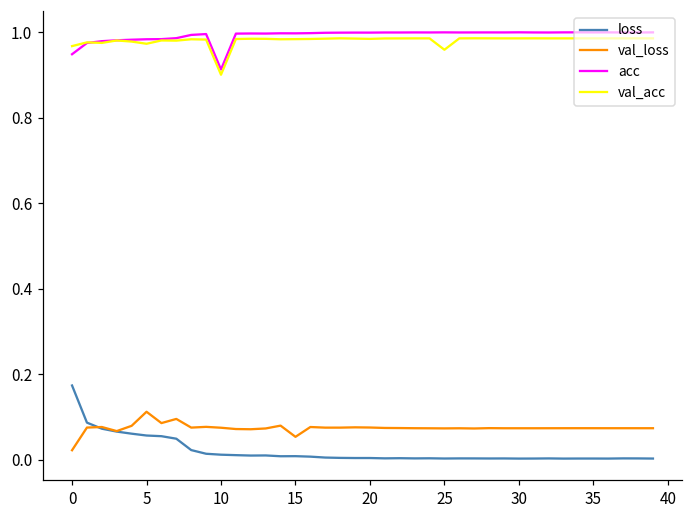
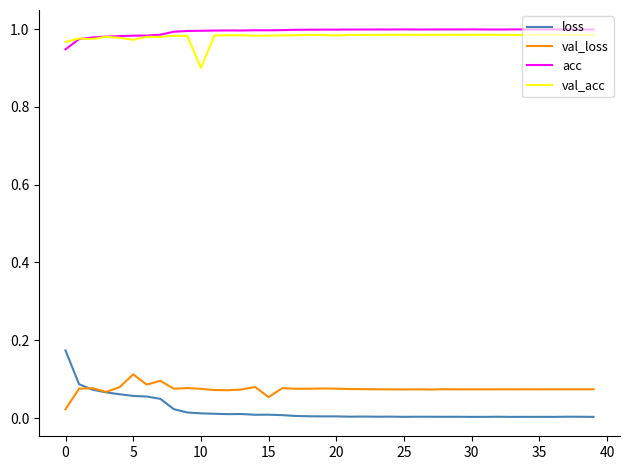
  {
    "loss": {
      "0": 0.17,
      "5": 0.06,
      "10": 0.01,
      "15": 0.01,
      "20": 0.00,
      "25": 0.00,
      "30": 0.00,
      "35": 0.00
    },
    "val_loss": {
      "0": 0.02,
      "5": 0.11,
      "10": 0.08,
      "15": 0.05,
      "20": 0.08,
      "25": 0.07,
      "30": 0.07,
      "35": 0.07
    },
    "acc": {
      "0": 0.95,
      "5": 0.98,
-     "10": 0.91,
+     "10": 1.00,
      "15": 1.00,
      "20": 1.00,
      "25": 1.00,
      "30": 1.00
    },
    "val_acc": {
      "0": 0.97,
      "5": 0.97,
      "10": 0.90,
      "15": 0.98,
      "20": 0.98,
-     "25": 0.96,
+     "25": 0.99,
      "30": 0.99
    }
  }
